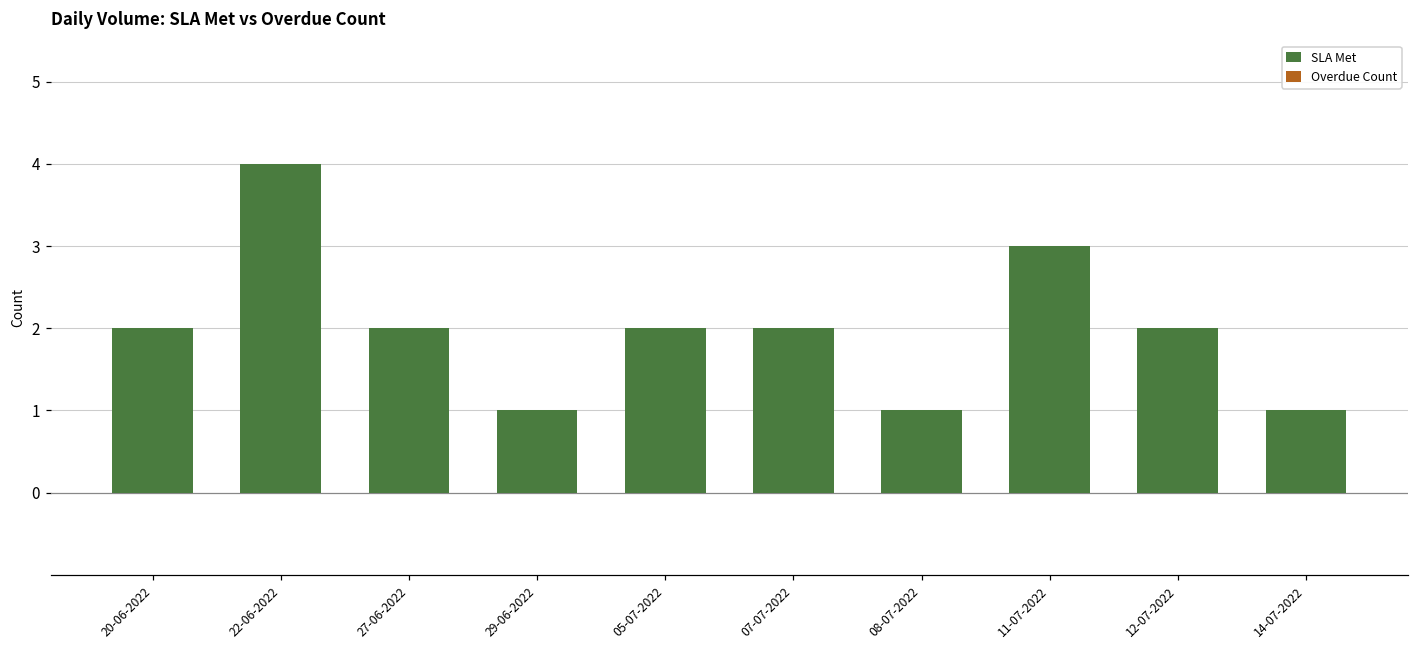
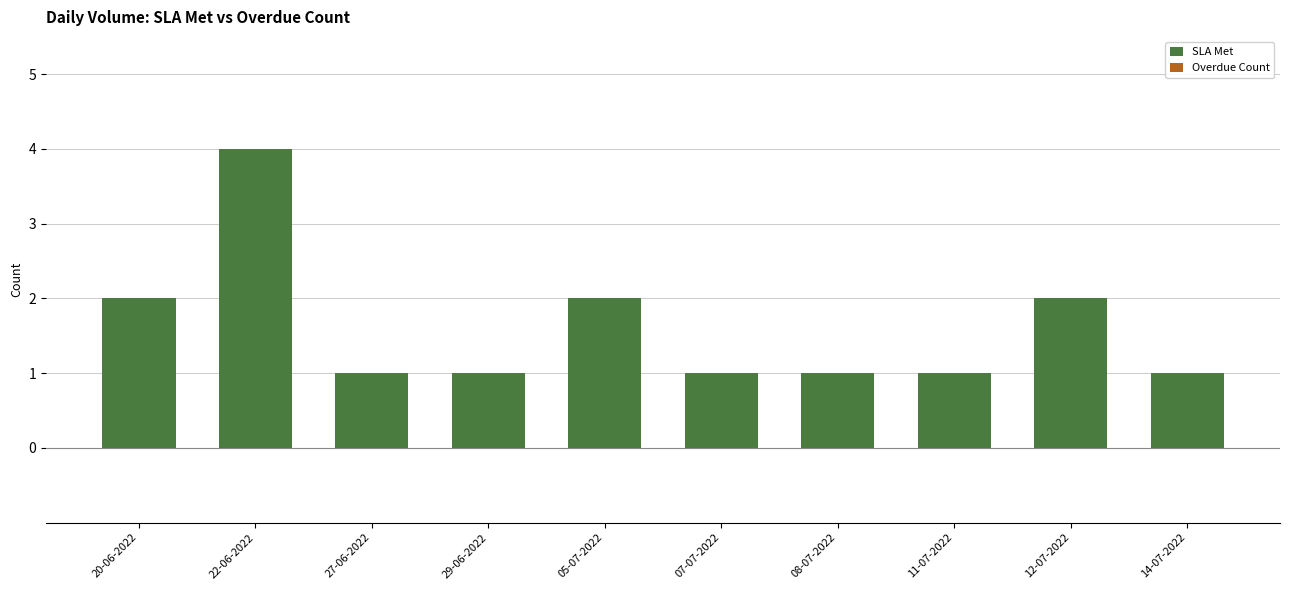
  {
    "SLA Met": {
      "20-06-2022": 2,
      "22-06-2022": 4,
-     "27-06-2022": 2,
+     "27-06-2022": 1,
      "29-06-2022": 1,
      "05-07-2022": 2,
-     "07-07-2022": 2,
+     "07-07-2022": 1,
      "08-07-2022": 1,
-     "11-07-2022": 3,
+     "11-07-2022": 1,
      "12-07-2022": 2,
      "14-07-2022": 1
    },
    "Overdue Count": {
      "20-06-2022": 0,
      "22-06-2022": 0,
      "27-06-2022": 0,
      "29-06-2022": 0,
      "05-07-2022": 0,
      "07-07-2022": 0,
      "08-07-2022": 0,
      "11-07-2022": 0,
      "12-07-2022": 0,
      "14-07-2022": 0
    }
  }
